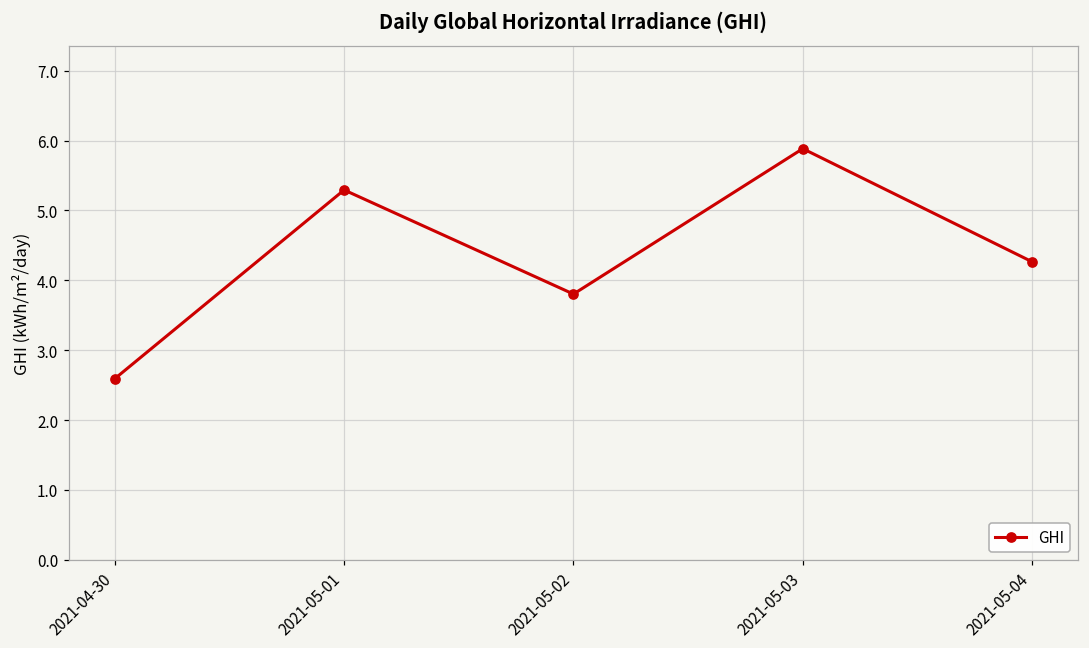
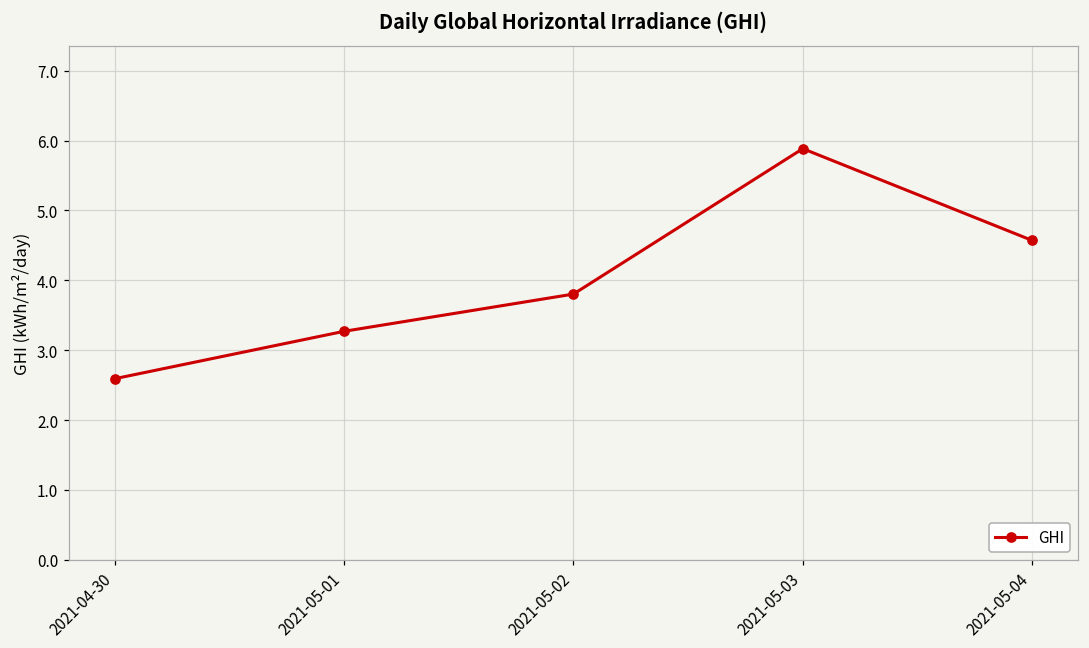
  {
    "2021-04-30": 2.6,
-   "2021-05-01": 5.3,
+   "2021-05-01": 3.3,
    "2021-05-02": 3.8,
    "2021-05-03": 5.9,
-   "2021-05-04": 4.3
+   "2021-05-04": 4.6
  }
